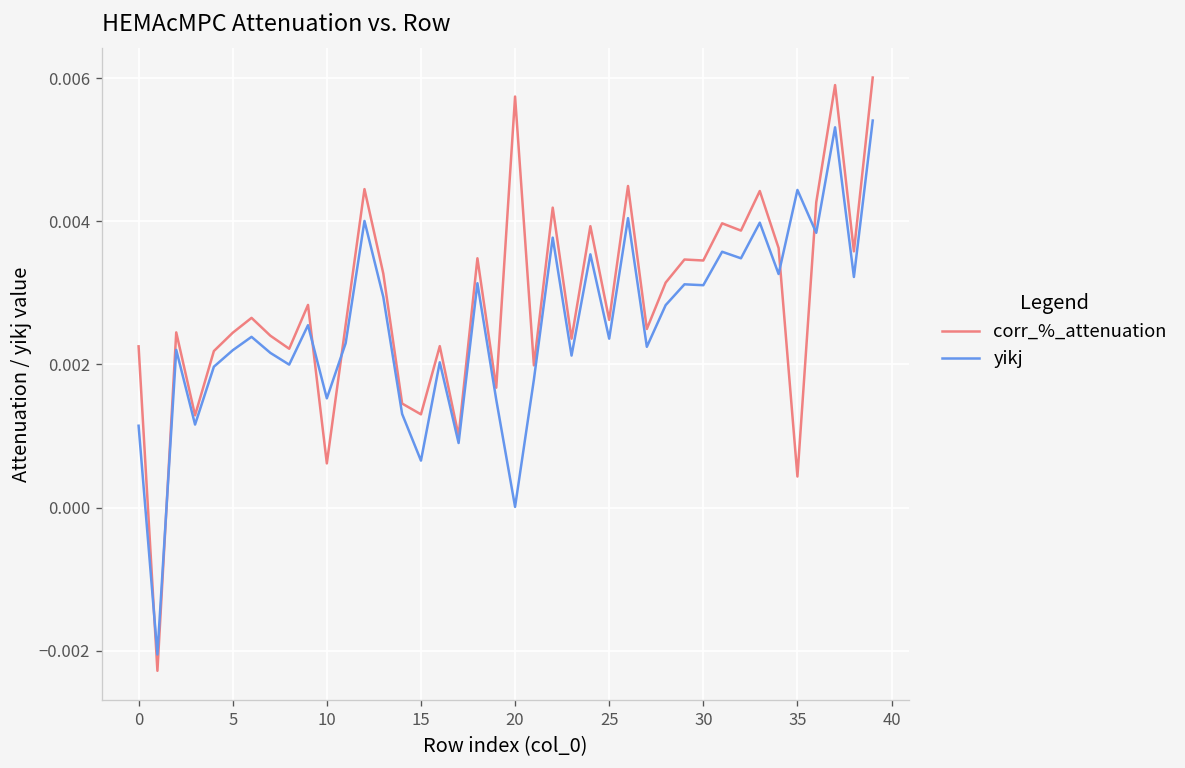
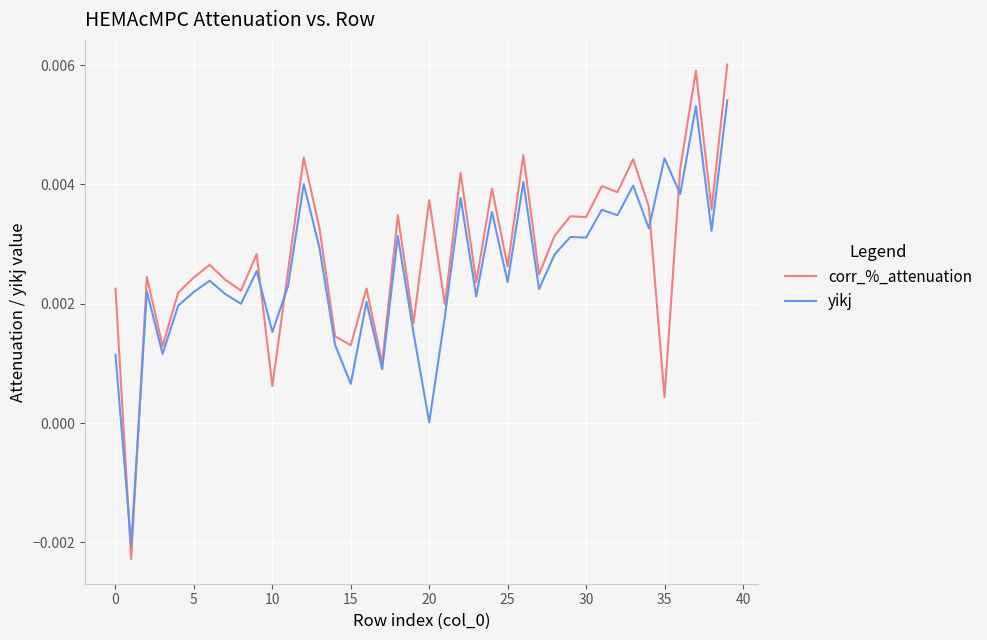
  {
    "corr_%_attenuation": {
      "0": 0.0023,
      "5": 0.0024,
      "10": 0.0006,
      "15": 0.0013,
-     "20": 0.0057,
+     "20": 0.0037,
      "25": 0.0026,
      "30": 0.0035,
      "35": 0.0004
    },
    "yikj": {
      "0": 0.0011,
      "5": 0.0022,
      "10": 0.0015,
      "15": 0.0007,
      "20": 0.0000,
      "25": 0.0024,
      "30": 0.0031,
      "35": 0.0044
    }
  }
